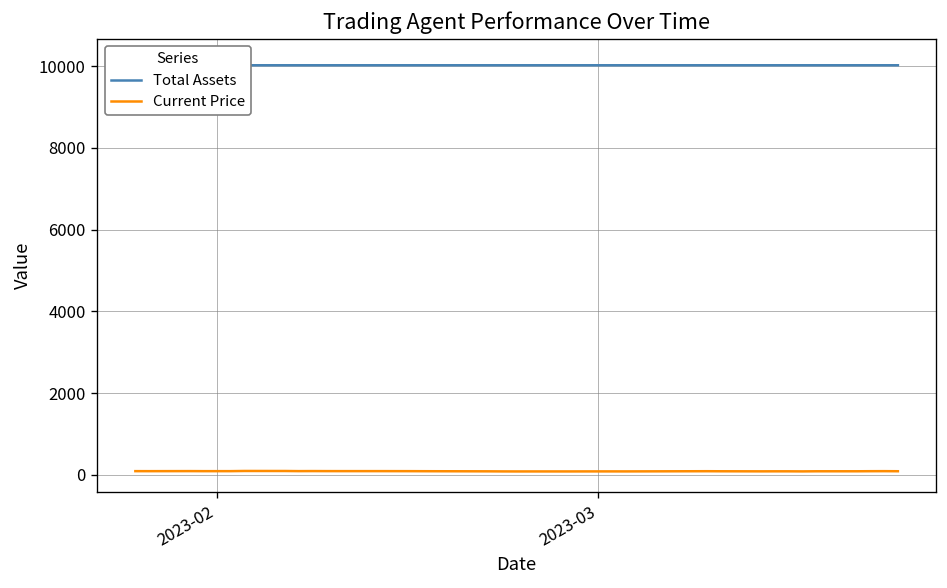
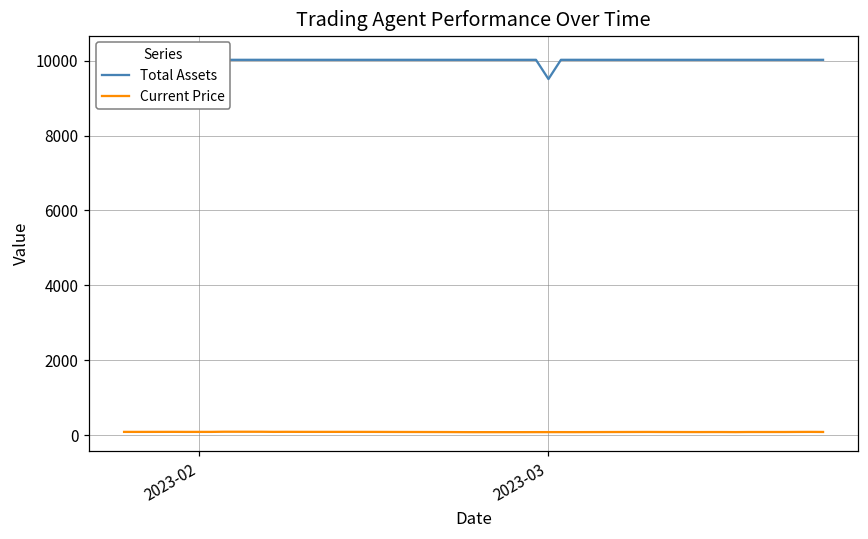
  {
    "Total Assets": {
-     "2023-03": 10000
+     "2023-03": 9500
    },
    "Current Price": {
      "2023-02": 100,
      "2023-03": 100
    }
  }
